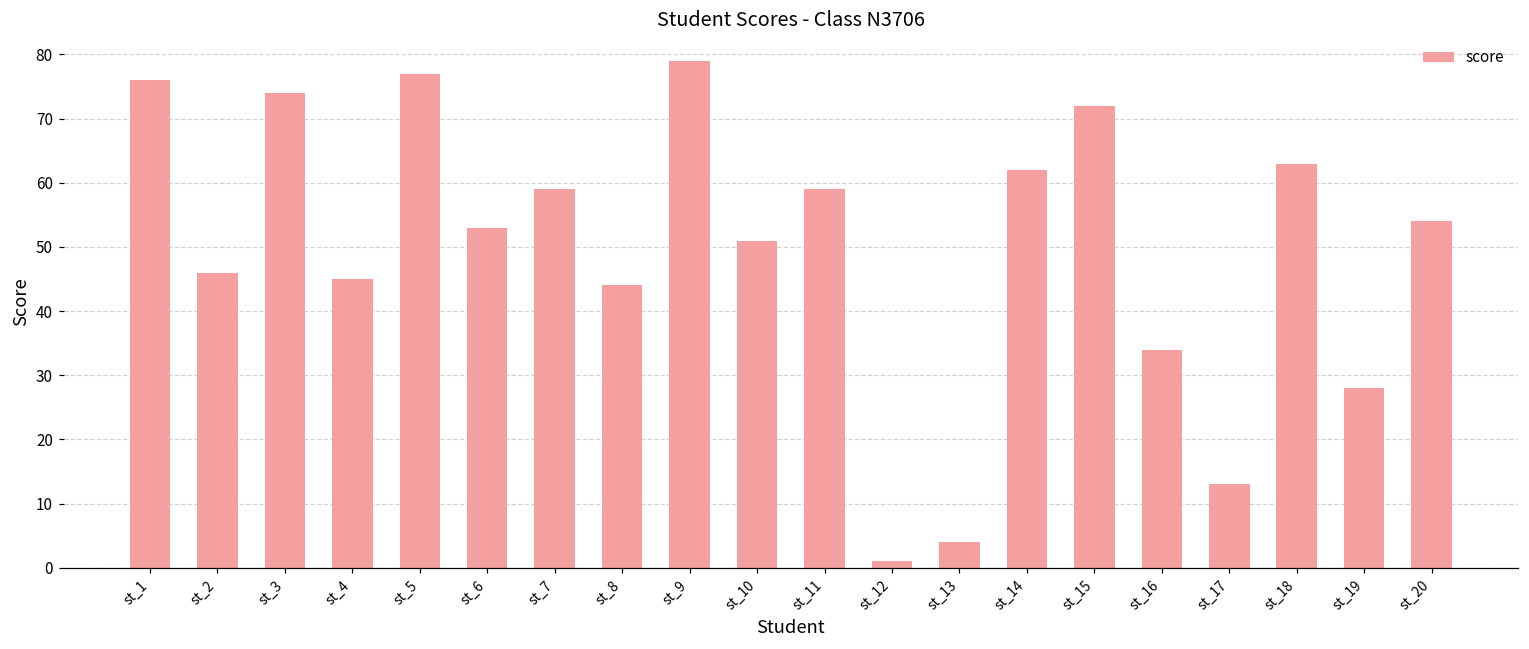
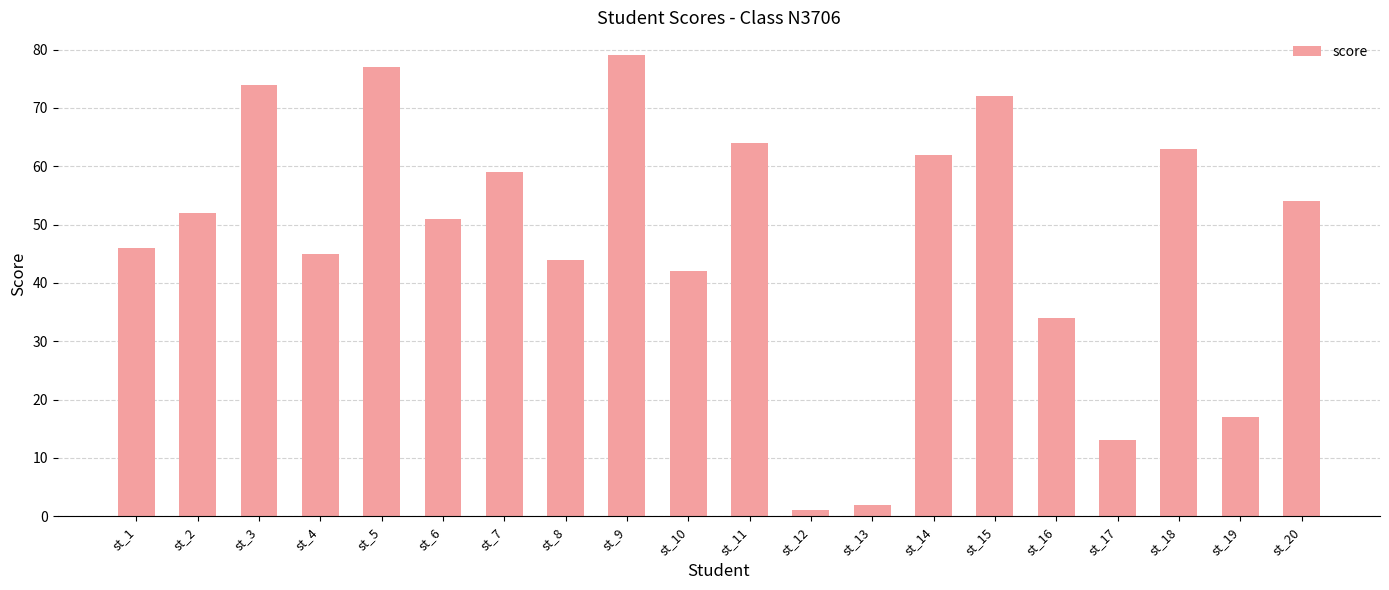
  {
-   "st_1": 76,
-   "st_2": 46,
+   "st_1": 46,
+   "st_2": 52,
    "st_3": 74,
    "st_4": 45,
    "st_5": 77,
-   "st_6": 53,
+   "st_6": 51,
    "st_7": 59,
    "st_8": 44,
    "st_9": 79,
-   "st_10": 51,
-   "st_11": 59,
+   "st_10": 42,
+   "st_11": 64,
    "st_12": 1,
-   "st_13": 4,
+   "st_13": 2,
    "st_14": 62,
    "st_15": 72,
    "st_16": 34,
    "st_17": 13,
    "st_18": 63,
-   "st_19": 28,
+   "st_19": 17,
    "st_20": 54
  }
